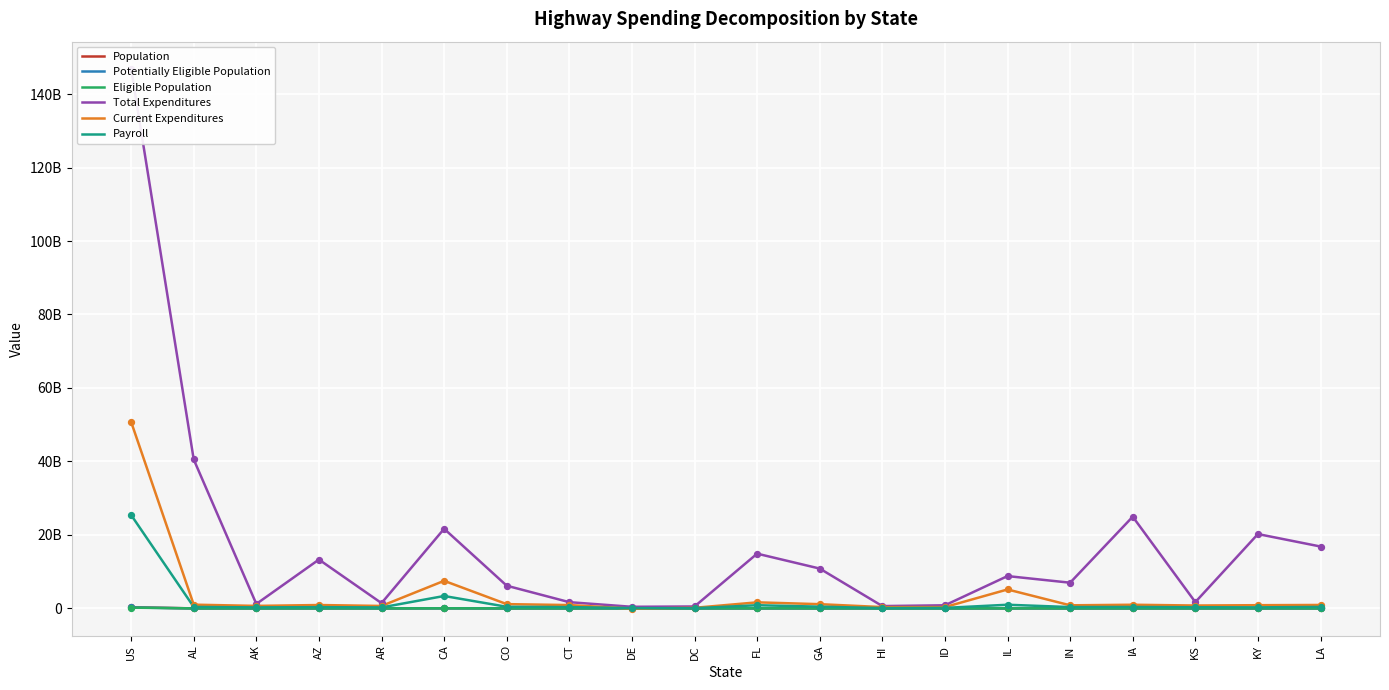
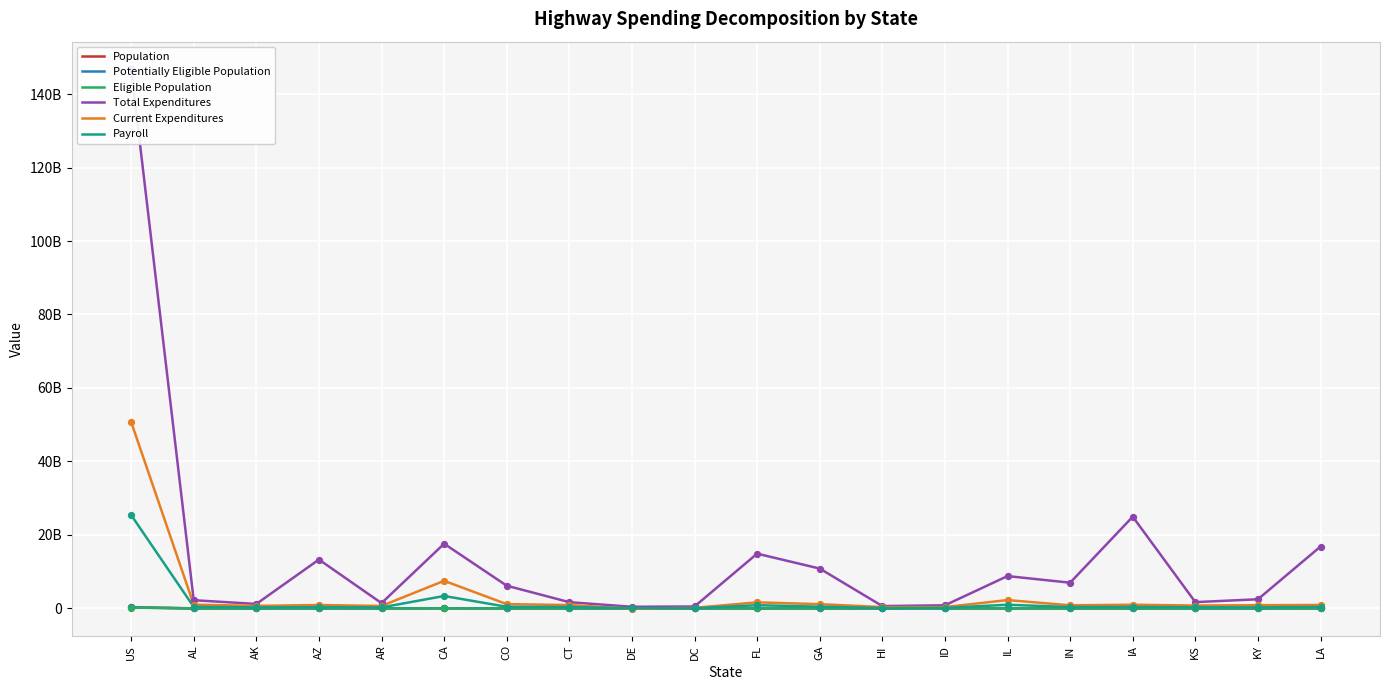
  {
    "Total Expenditures": {
-     "AL": 41000000000,
+     "AL": 2000000000,
      "AZ": 13000000000,
      "AR": 1000000000,
-     "CA": 22000000000,
+     "CA": 18000000000,
      "CO": 6000000000,
      "CT": 2000000000,
      "FL": 15000000000,
      "GA": 11000000000,
      "IL": 9000000000,
      "IN": 7000000000,
      "IA": 25000000000,
      "KS": 2000000000,
-     "KY": 20000000000,
+     "KY": 2000000000,
      "LA": 17000000000
    },
    "Current Expenditures": {
      "US": 51000000000,
      "CA": 8000000000,
      "CO": 1000000000,
      "FL": 2000000000,
-     "IL": 5000000000
+     "IL": 2000000000
    }
  }
